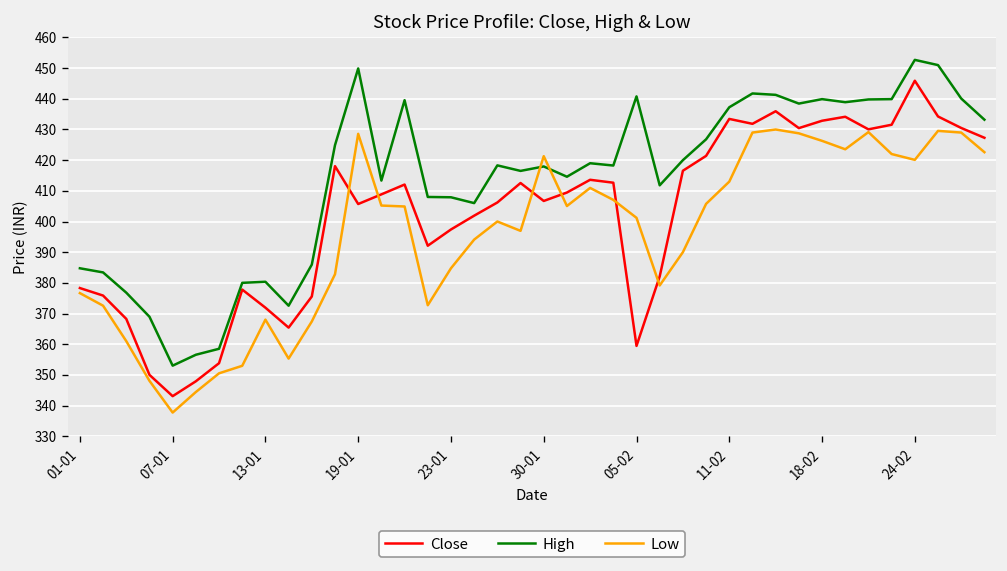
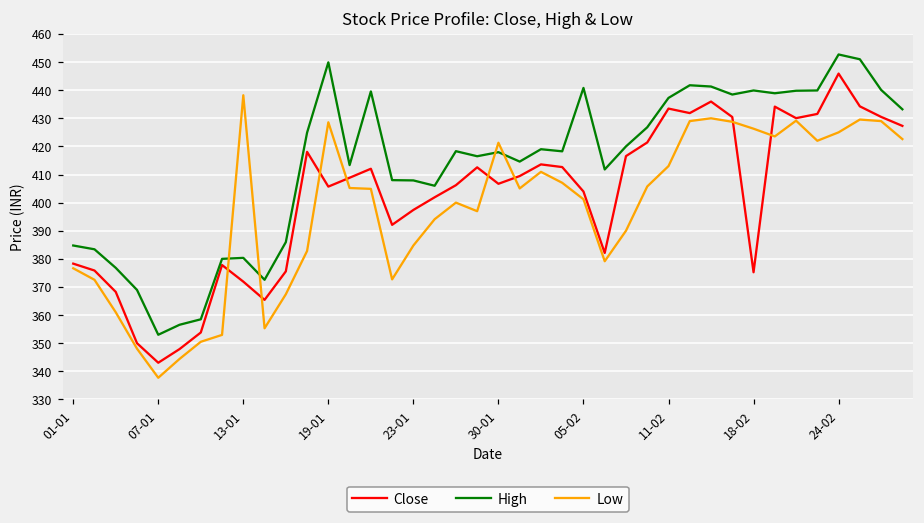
  {
    "Close": {
      "01-01": 378,
      "07-01": 343,
      "13-01": 372,
      "19-01": 406,
      "23-01": 397,
      "30-01": 407,
-     "05-02": 359,
+     "05-02": 404,
      "11-02": 433,
-     "18-02": 433,
+     "18-02": 375,
      "24-02": 446
    },
    "High": {
      "01-01": 385,
      "07-01": 353,
      "13-01": 380,
      "19-01": 450,
      "23-01": 408,
      "30-01": 418,
      "05-02": 441,
      "11-02": 437,
      "18-02": 440,
      "24-02": 453
    },
    "Low": {
      "01-01": 377,
      "07-01": 338,
-     "13-01": 368,
+     "13-01": 438,
      "19-01": 429,
      "23-01": 385,
      "30-01": 421,
      "05-02": 401,
      "11-02": 413,
      "18-02": 426,
-     "24-02": 420
+     "24-02": 425
    }
  }
